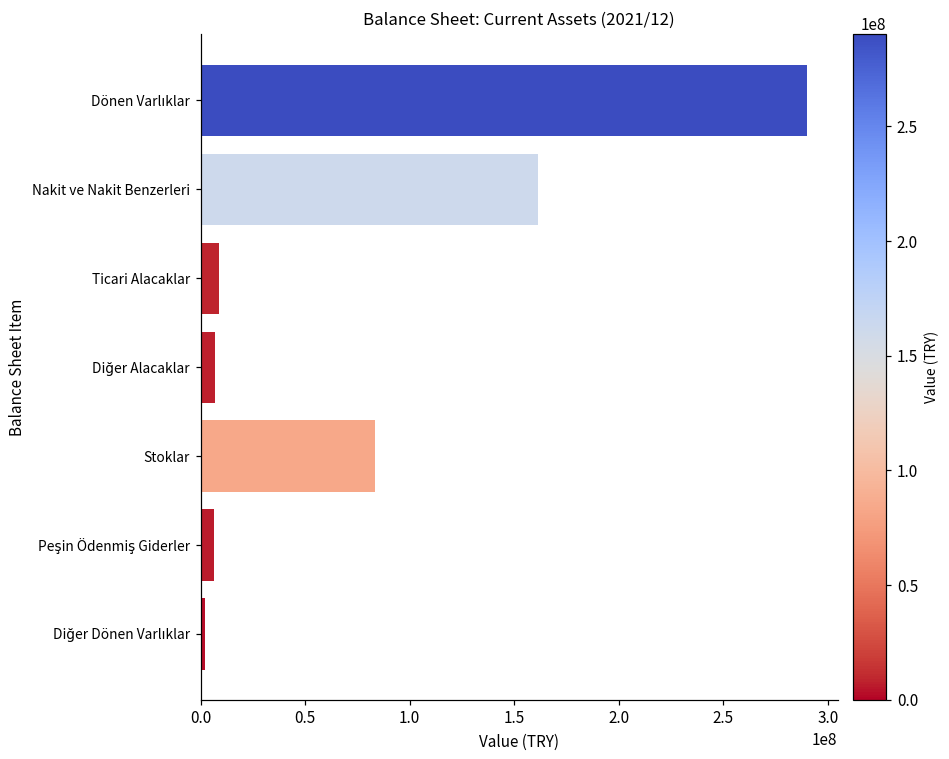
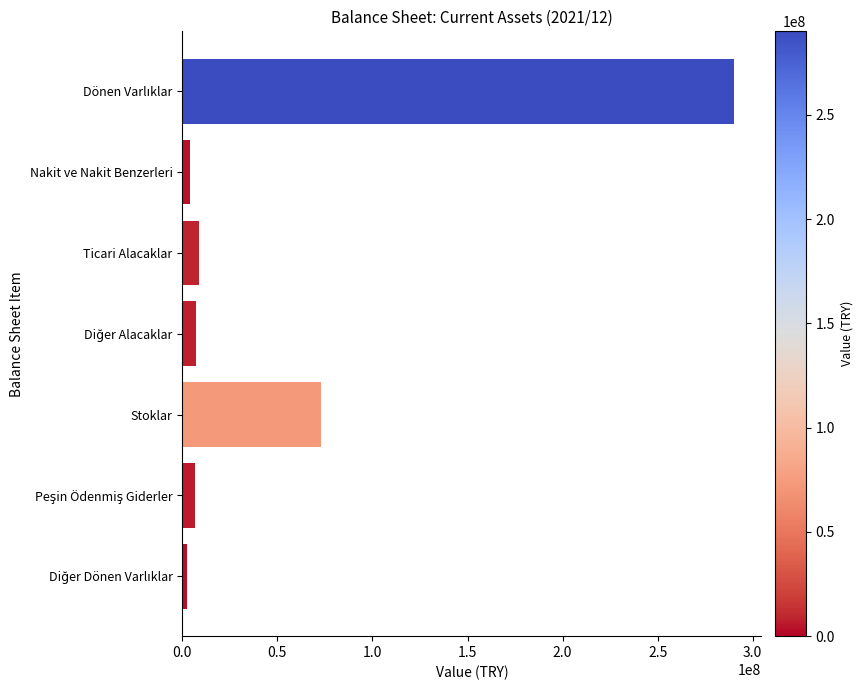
  {
    "Dönen Varlıklar": 290000000,
-   "Nakit ve Nakit Benzerleri": 161000000,
+   "Nakit ve Nakit Benzerleri": 4000000,
    "Ticari Alacaklar": 9000000,
    "Diğer Alacaklar": 7000000,
-   "Stoklar": 84000000,
+   "Stoklar": 73000000,
    "Peşin Ödenmiş Giderler": 7000000,
    "Diğer Dönen Varlıklar": 2000000
  }
